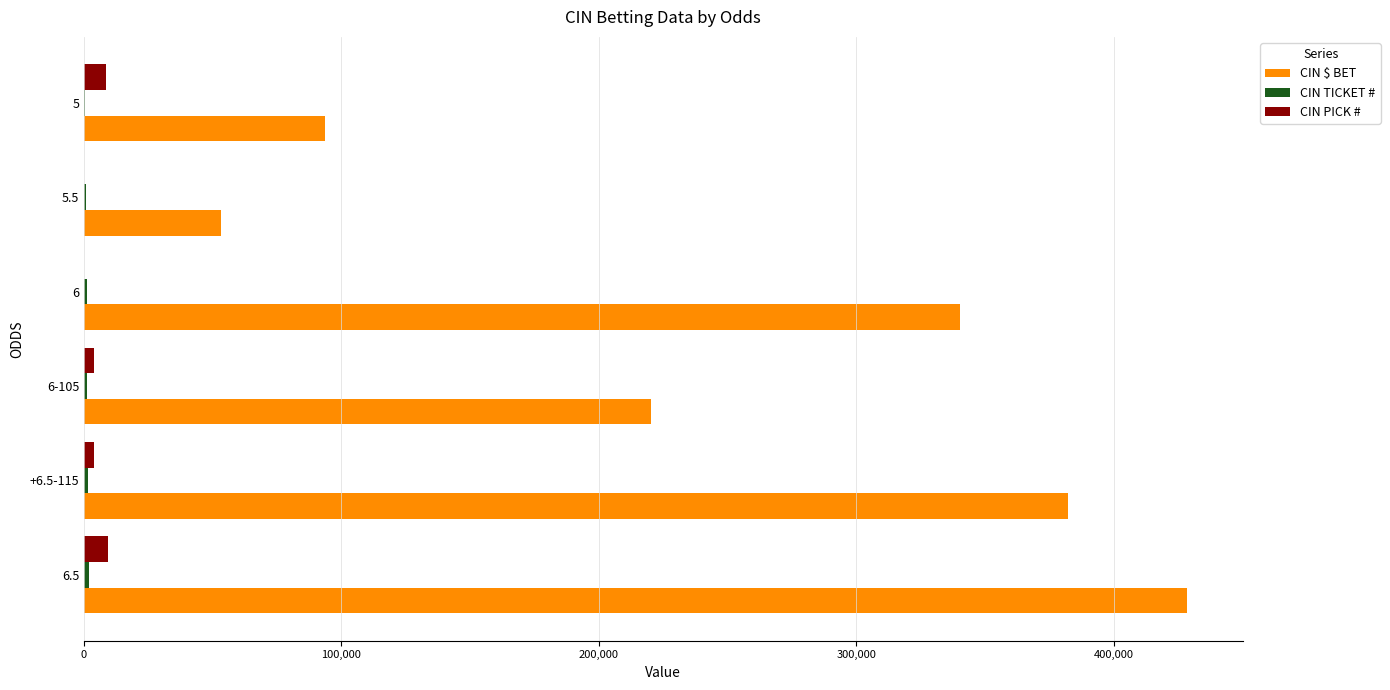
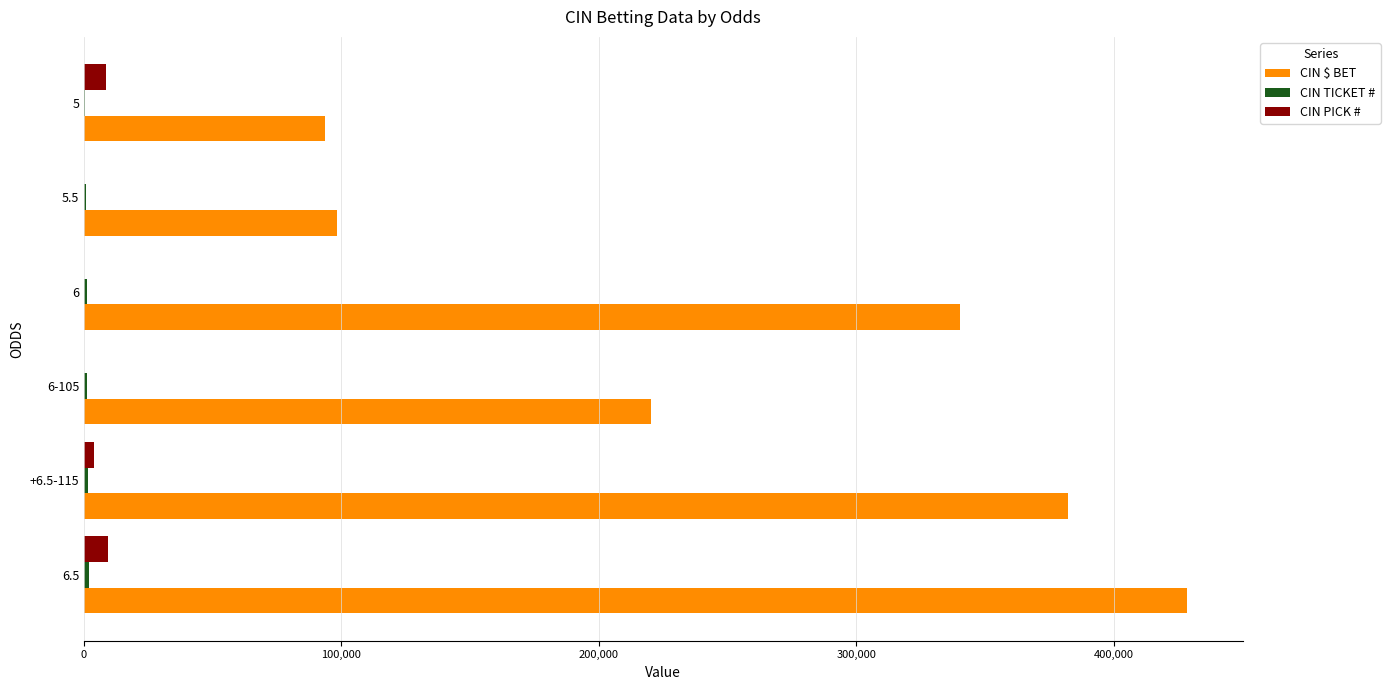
  {
    "CIN $ BET": {
      "5": "94,000",
-     "5.5": "53,000",
+     "5.5": "98,000",
      "6": "340,000",
      "6-105": "220,000",
      "+6.5-115": "382,000",
      "6.5": "429,000"
    },
    "CIN TICKET #": {
      "6-105": "1,000",
      "+6.5-115": "2,000",
      "6.5": "2,000"
    },
    "CIN PICK #": {
      "5": "8,000",
-     "6-105": "4,000",
+     "6-105": "0",
      "+6.5-115": "4,000",
      "6.5": "9,000"
    }
  }
